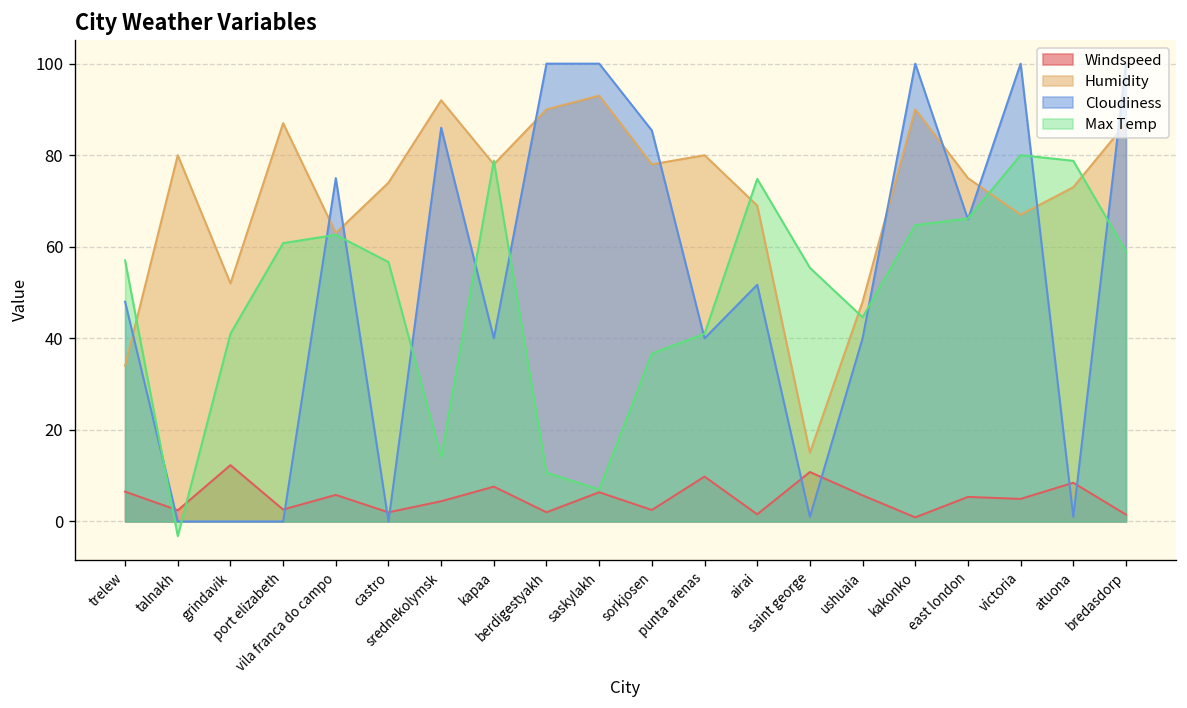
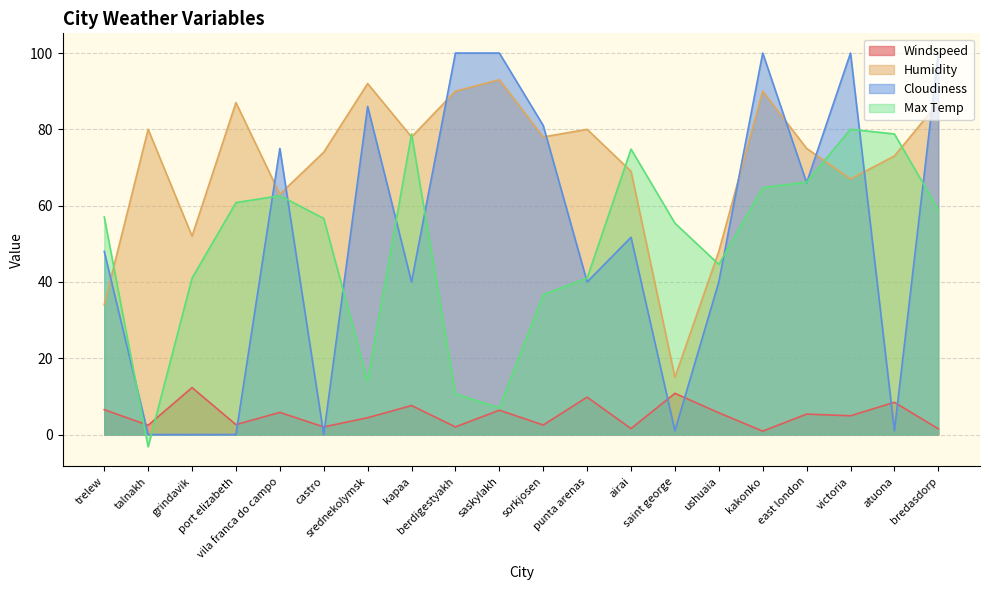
  {
    "Windspeed": {
      "trelew": 7,
      "talnakh": 2,
      "grindavik": 12,
      "port elizabeth": 3,
      "vila franca do campo": 6,
      "castro": 2,
      "srednekolymsk": 4,
      "kapaa": 8,
      "berdigestyakh": 2,
      "sorkjosen": 3,
      "punta arenas": 10,
      "airai": 2,
      "saint george": 11,
      "ushuaia": 6,
      "kakonko": 1,
      "east london": 5,
      "victoria": 5,
      "atuona": 8,
      "bredasdorp": 2
    },
    "Humidity": {
      "trelew": 34,
      "talnakh": 80,
      "grindavik": 52,
      "port elizabeth": 87,
      "castro": 74,
      "srednekolymsk": 92,
      "kapaa": 78,
      "berdigestyakh": 90,
      "saskylakh": 93,
      "sorkjosen": 78,
      "punta arenas": 80,
      "airai": 69,
      "saint george": 15,
      "ushuaia": 48,
      "kakonko": 90,
      "east london": 75,
      "victoria": 67,
      "atuona": 73
    },
    "Cloudiness": {
      "trelew": 48,
      "grindavik": 0,
      "port elizabeth": 0,
      "vila franca do campo": 75,
      "castro": 0,
      "srednekolymsk": 86,
      "kapaa": 40,
      "berdigestyakh": 100,
      "saskylakh": 100,
-     "sorkjosen": 85,
+     "sorkjosen": 81,
      "punta arenas": 40,
      "airai": 52,
      "saint george": 1,
      "ushuaia": 40,
      "kakonko": 100,
      "victoria": 100,
      "atuona": 1
    }
  }
